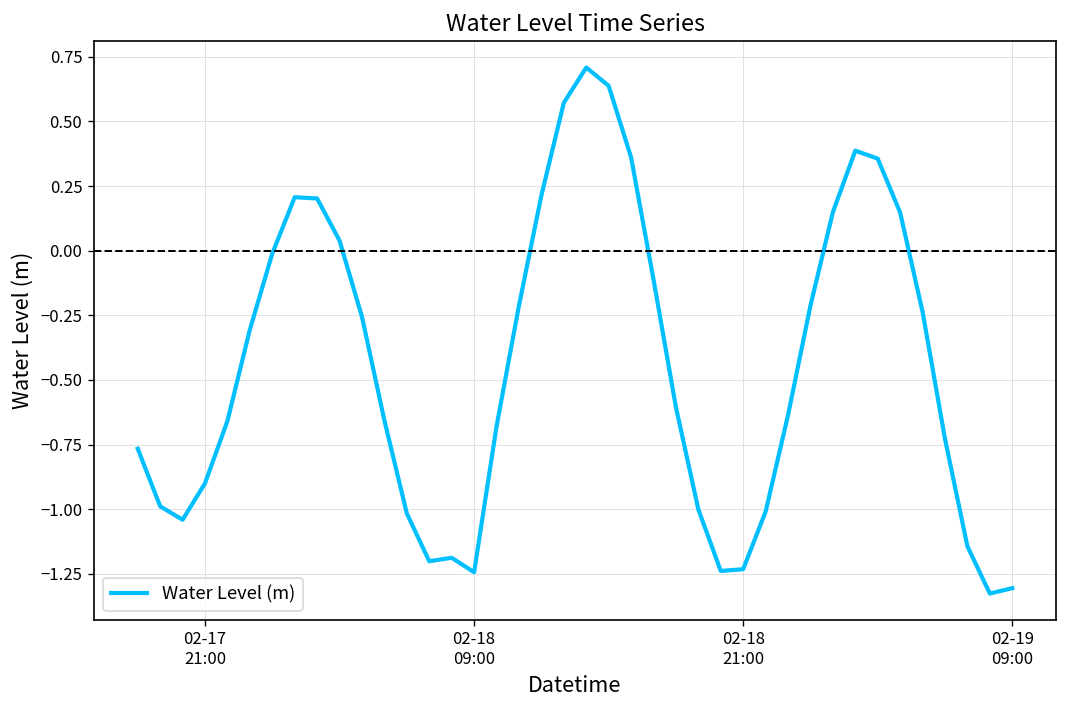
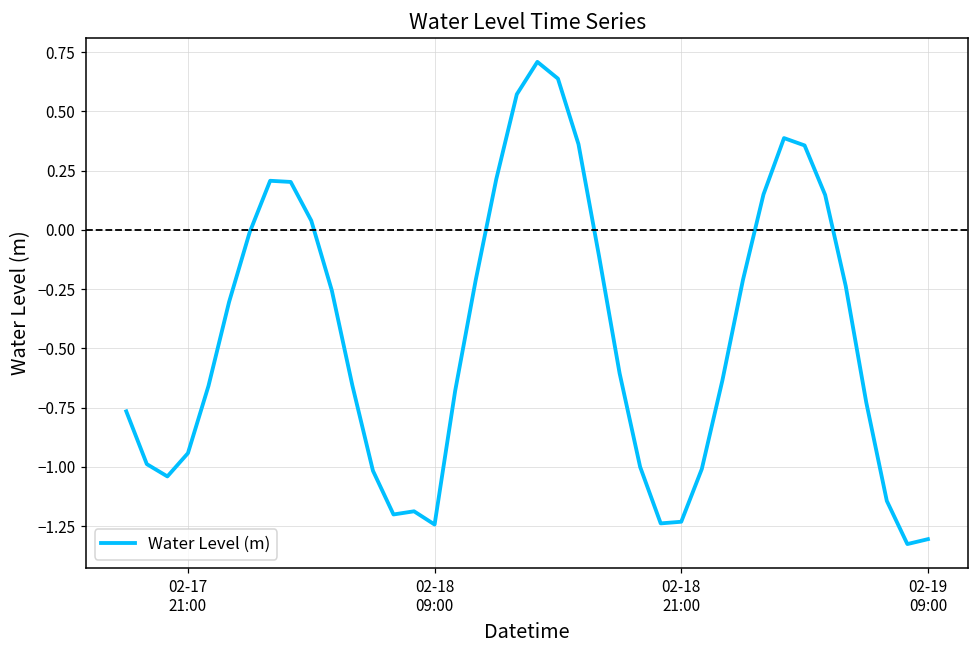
  {
-   "02-17 21:00": -0.90,
+   "02-17 21:00": -0.94,
    "02-18 09:00": -1.24,
    "02-18 21:00": -1.23,
    "02-19 09:00": -1.31
  }
